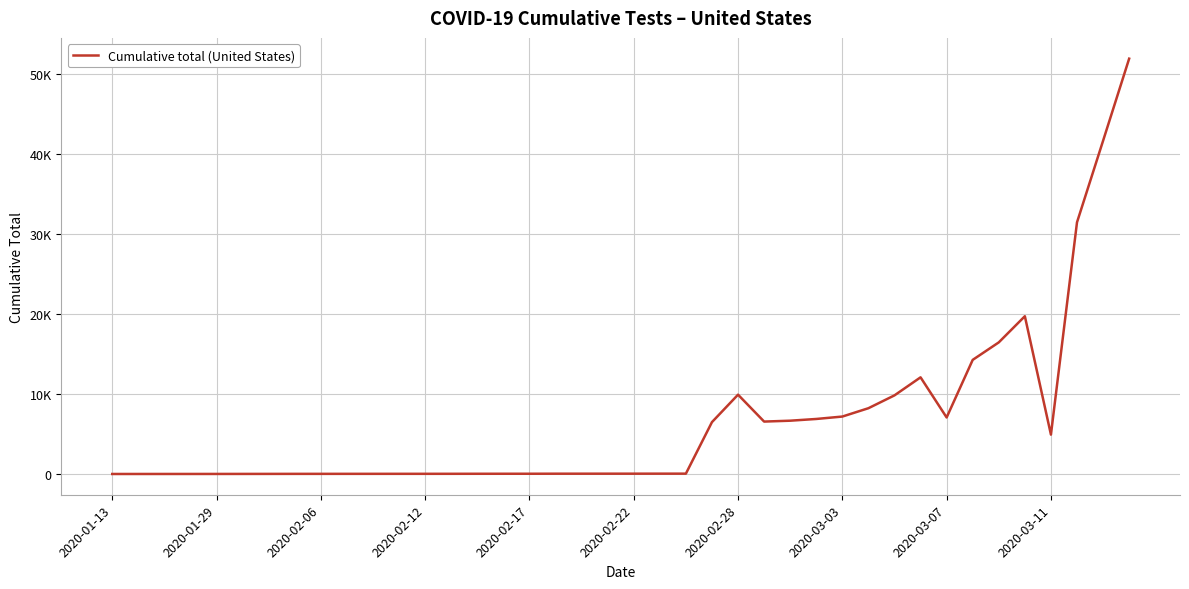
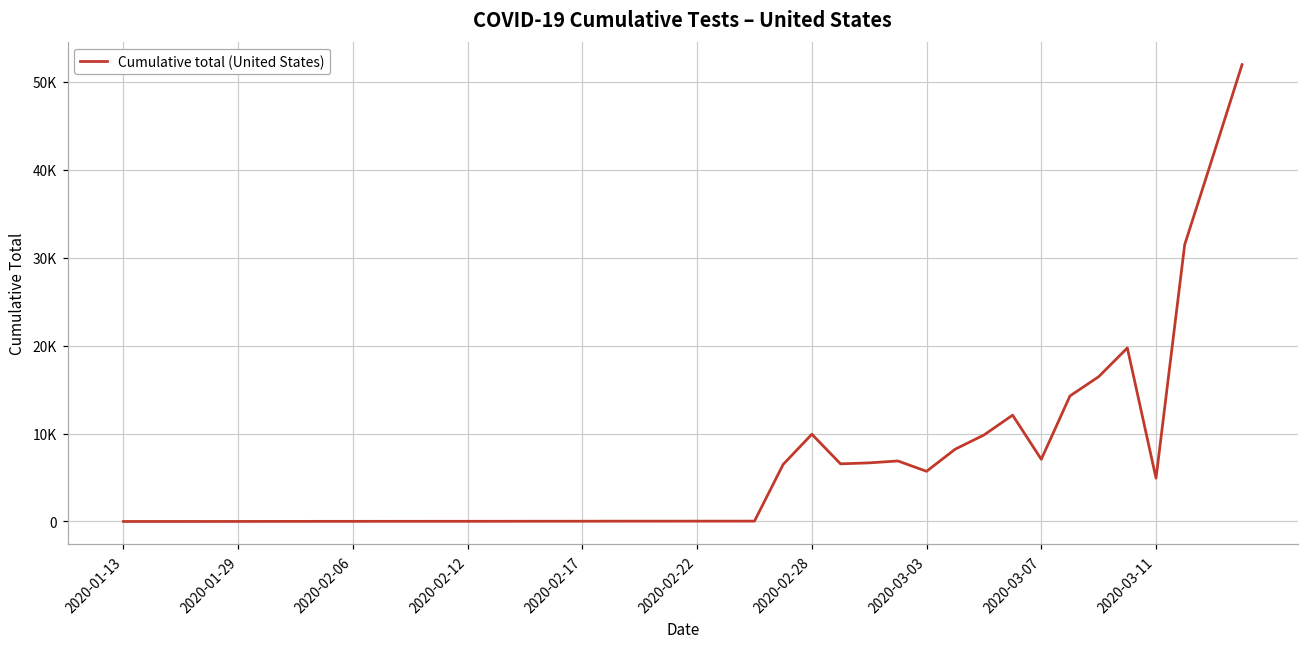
  {
    "2020-01-13": 0,
    "2020-01-29": 0,
    "2020-02-06": 0,
    "2020-02-12": 0,
    "2020-02-17": 0,
    "2020-02-22": 0,
    "2020-02-28": 10000,
-   "2020-03-03": 7000,
+   "2020-03-03": 6000,
    "2020-03-07": 7000,
    "2020-03-11": 5000
  }
